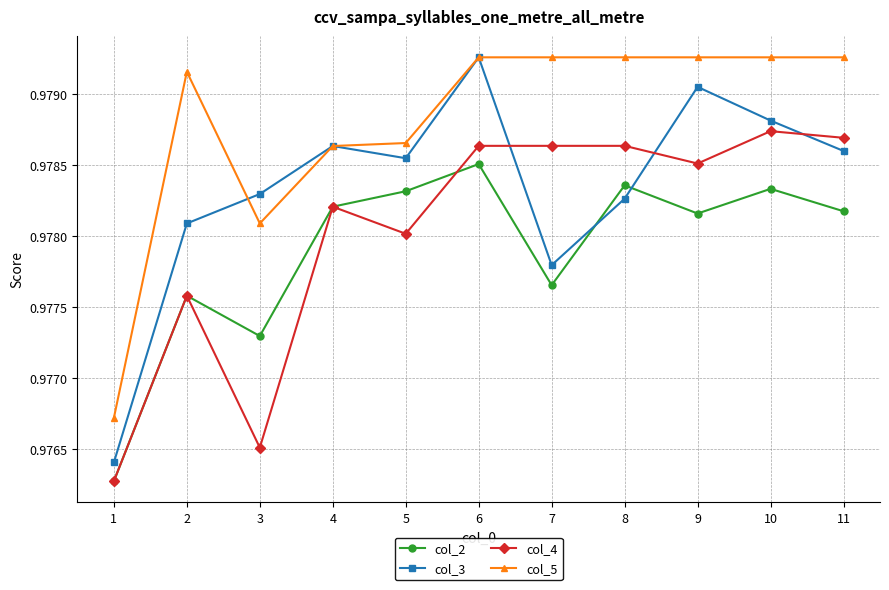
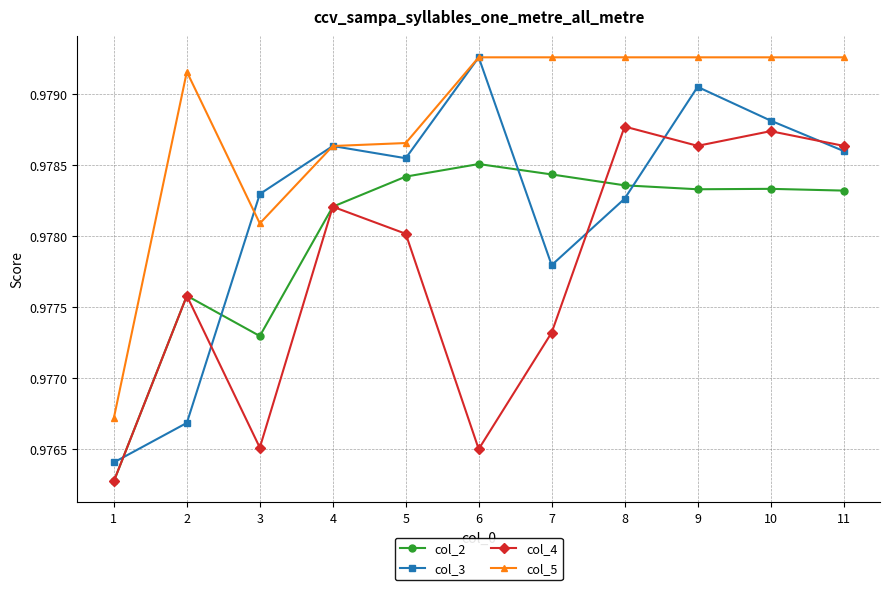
  {
    "col_2": {
      "3": 0.97730,
-     "5": 0.97832,
+     "5": 0.97842,
      "6": 0.97851,
-     "7": 0.97765,
+     "7": 0.97844,
      "8": 0.97836,
-     "9": 0.97816,
+     "9": 0.97833,
      "10": 0.97833,
-     "11": 0.97818
+     "11": 0.97832
    },
    "col_3": {
      "1": 0.97640,
-     "2": 0.97809,
+     "2": 0.97668,
      "3": 0.97830,
      "5": 0.97855,
      "7": 0.97780,
      "8": 0.97826,
      "9": 0.97905,
      "10": 0.97882,
      "11": 0.97860
    },
    "col_4": {
      "3": 0.97651,
      "5": 0.97802,
-     "6": 0.97864,
-     "7": 0.97864,
-     "8": 0.97864,
-     "9": 0.97851,
+     "6": 0.97650,
+     "7": 0.97732,
+     "8": 0.97877,
+     "9": 0.97864,
      "10": 0.97874,
-     "11": 0.97869
+     "11": 0.97864
    },
    "col_5": {
      "1": 0.97672,
      "2": 0.97916,
      "3": 0.97809,
      "5": 0.97866,
      "7": 0.97926,
      "8": 0.97926,
      "9": 0.97926,
      "10": 0.97926,
      "11": 0.97926
    }
  }
